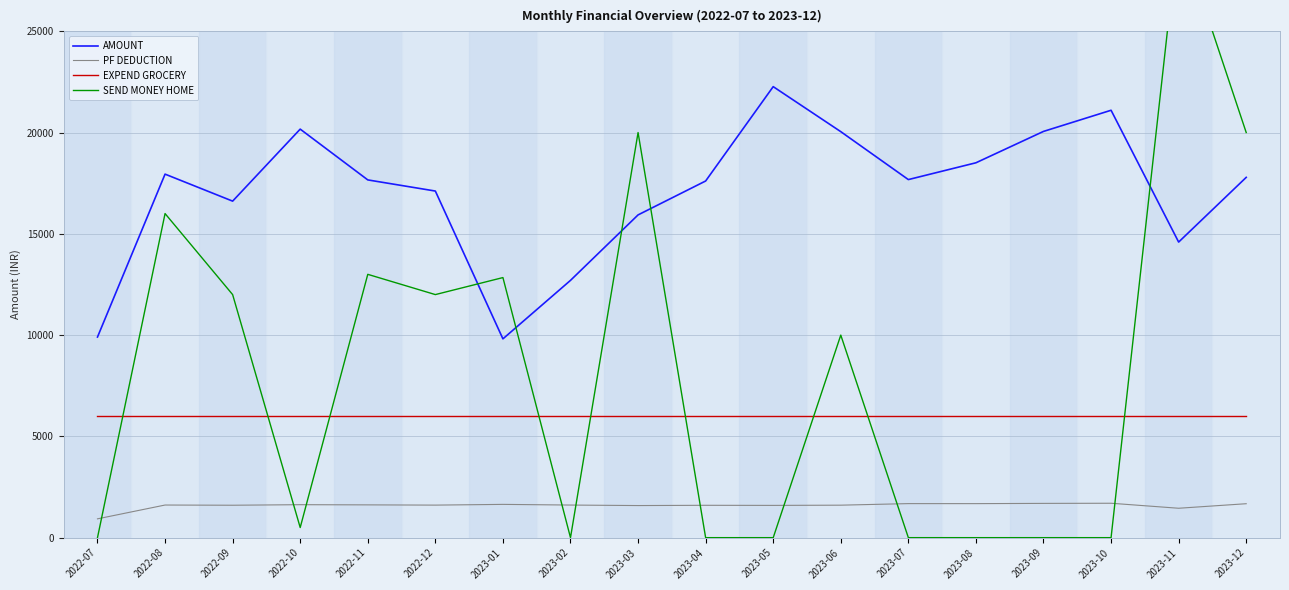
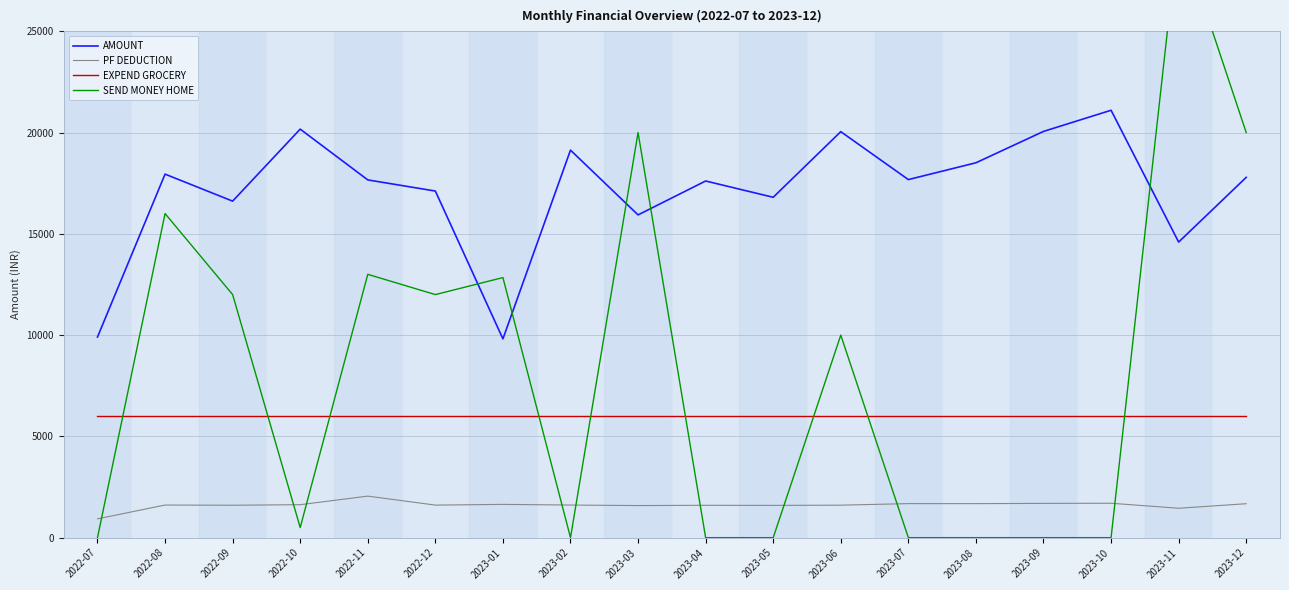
  {
    "AMOUNT": {
      "2022-07": 9900,
      "2022-08": 17900,
      "2022-09": 16600,
      "2022-10": 20200,
      "2022-11": 17700,
      "2022-12": 17100,
      "2023-01": 9800,
-     "2023-02": 12700,
+     "2023-02": 19100,
      "2023-03": 15900,
      "2023-04": 17600,
-     "2023-05": 22300,
+     "2023-05": 16800,
      "2023-06": 20000,
      "2023-07": 17700,
      "2023-08": 18500,
      "2023-09": 20100,
      "2023-10": 21100,
      "2023-11": 14600,
      "2023-12": 17800
    },
    "PF DEDUCTION": {
      "2022-07": 900,
      "2022-08": 1600,
      "2022-09": 1600,
      "2022-10": 1600,
-     "2022-11": 1600,
+     "2022-11": 2100,
      "2022-12": 1600,
      "2023-01": 1600,
      "2023-02": 1600,
      "2023-03": 1600,
      "2023-04": 1600,
      "2023-05": 1600,
      "2023-06": 1600,
      "2023-07": 1700,
      "2023-08": 1700,
      "2023-09": 1700,
      "2023-10": 1700,
      "2023-11": 1500,
      "2023-12": 1700
    },
    "EXPEND GROCERY": {
      "2022-07": 6000,
      "2022-08": 6000,
      "2022-09": 6000,
      "2022-10": 6000,
      "2022-11": 6000,
      "2022-12": 6000,
      "2023-01": 6000,
      "2023-02": 6000,
      "2023-03": 6000,
      "2023-04": 6000,
      "2023-05": 6000,
      "2023-06": 6000,
      "2023-07": 6000,
      "2023-08": 6000,
      "2023-09": 6000,
      "2023-10": 6000,
      "2023-11": 6000,
      "2023-12": 6000
    },
    "SEND MONEY HOME": {
      "2022-07": 0,
      "2022-08": 16000,
      "2022-09": 12000,
      "2022-10": 500,
      "2022-11": 13000,
      "2022-12": 12000,
      "2023-01": 12800,
      "2023-02": 0,
      "2023-03": 20000,
      "2023-04": 0,
      "2023-05": 0,
      "2023-06": 10000,
      "2023-07": 0,
      "2023-08": 0,
      "2023-09": 0,
      "2023-10": 0,
      "2023-12": 20000
    }
  }
